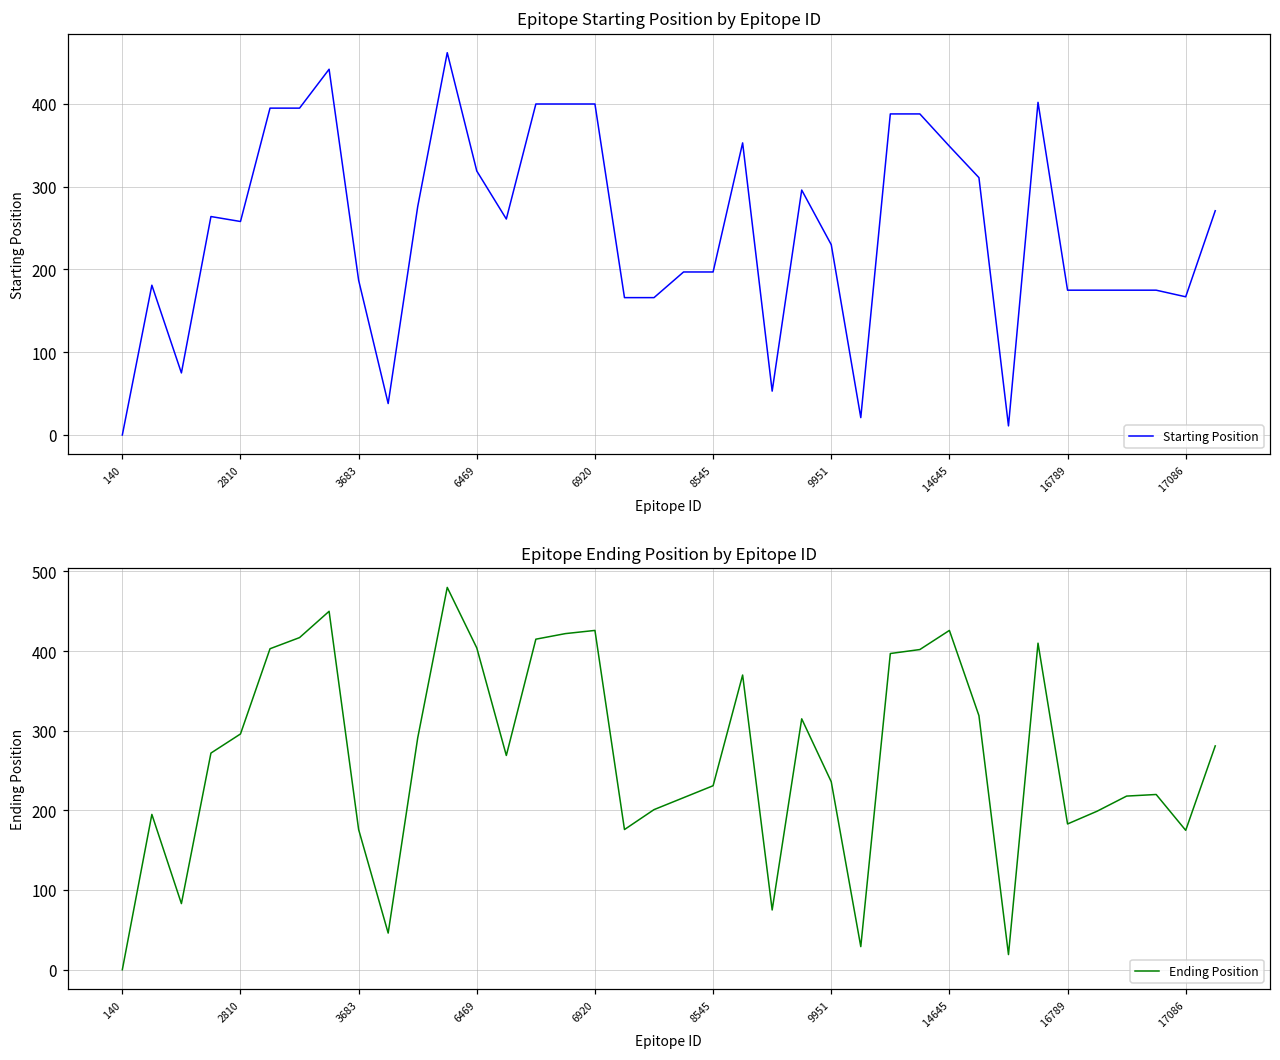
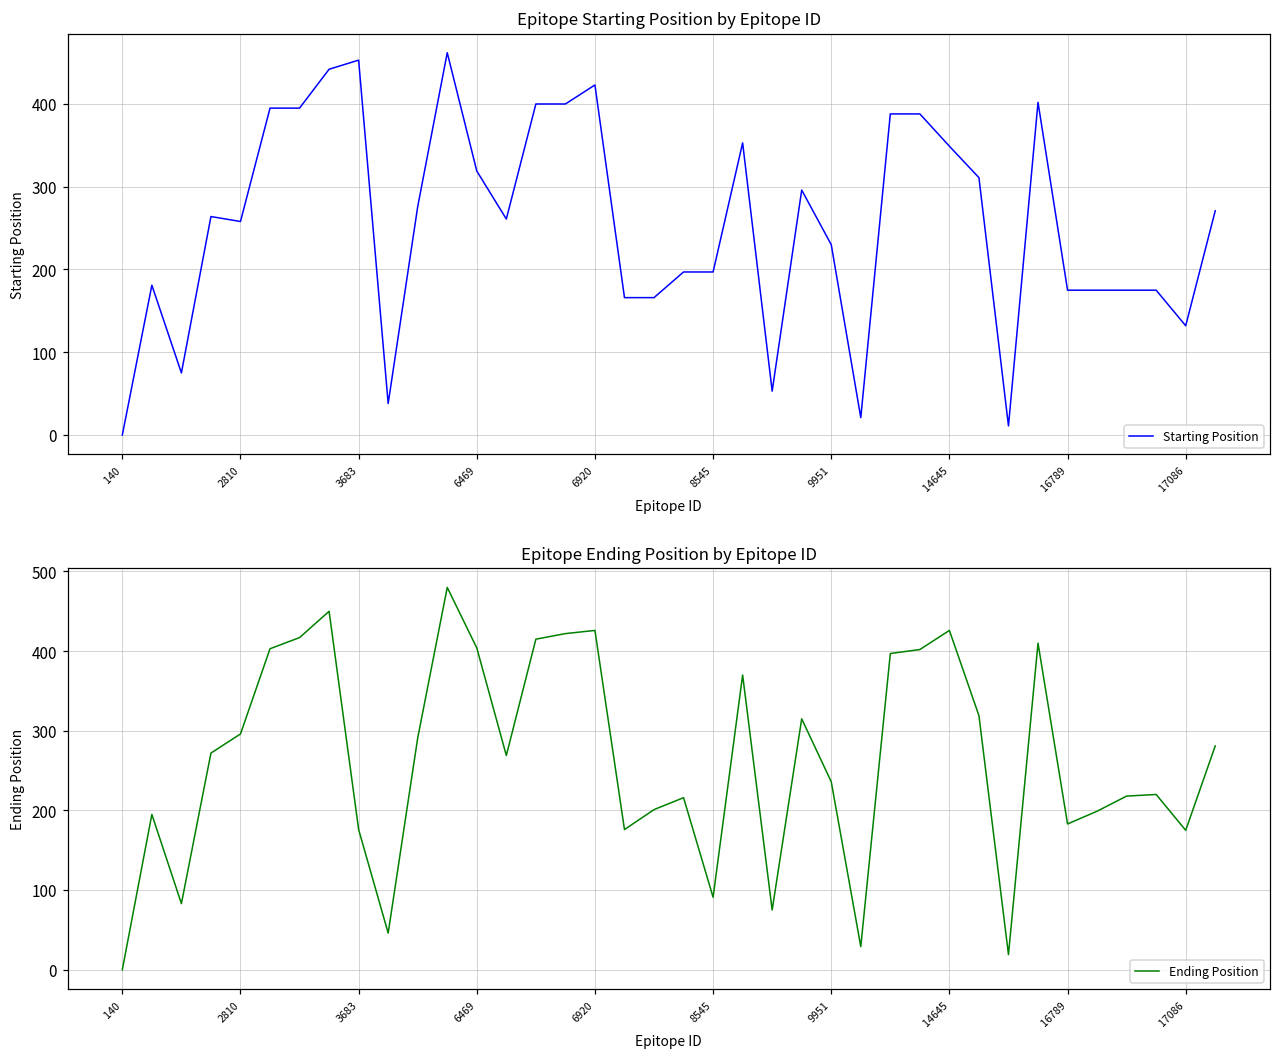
  {
    "Epitope Starting Position by Epitope ID": {
      "140": 0,
      "2810": 260,
-     "3683": 190,
+     "3683": 450,
      "6469": 320,
-     "6920": 400,
+     "6920": 420,
      "8545": 200,
      "9951": 230,
      "14645": 350,
      "16789": 180,
-     "17086": 170
+     "17086": 130
    },
    "Epitope Ending Position by Epitope ID": {
      "140": 0,
      "2810": 300,
      "3683": 180,
      "6469": 400,
      "6920": 430,
-     "8545": 230,
+     "8545": 90,
      "9951": 240,
      "14645": 430,
      "16789": 180,
      "17086": 180
    }
  }
